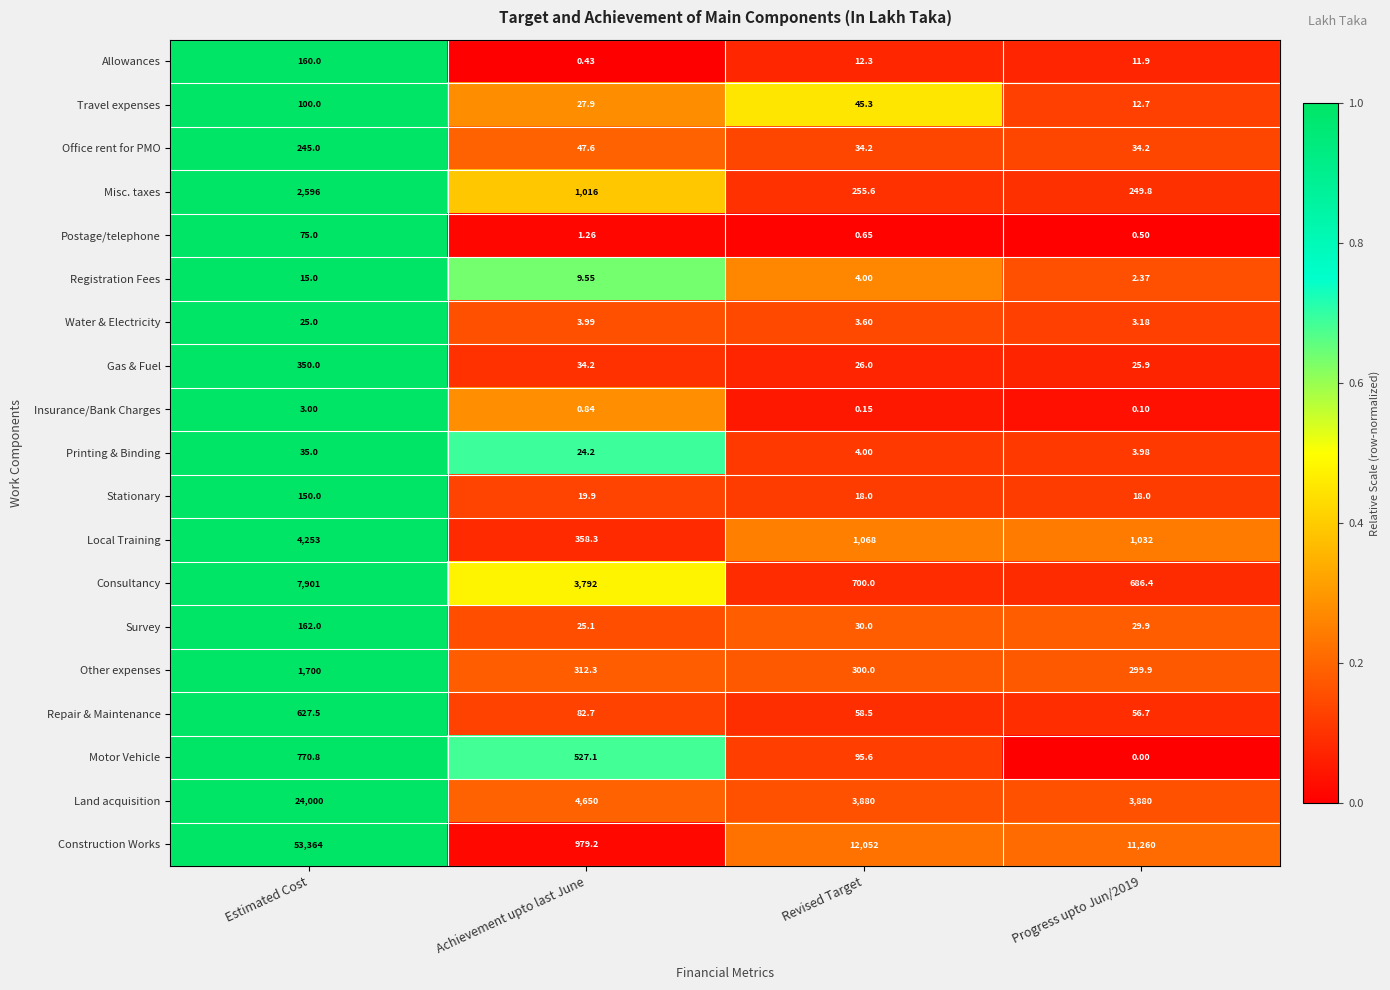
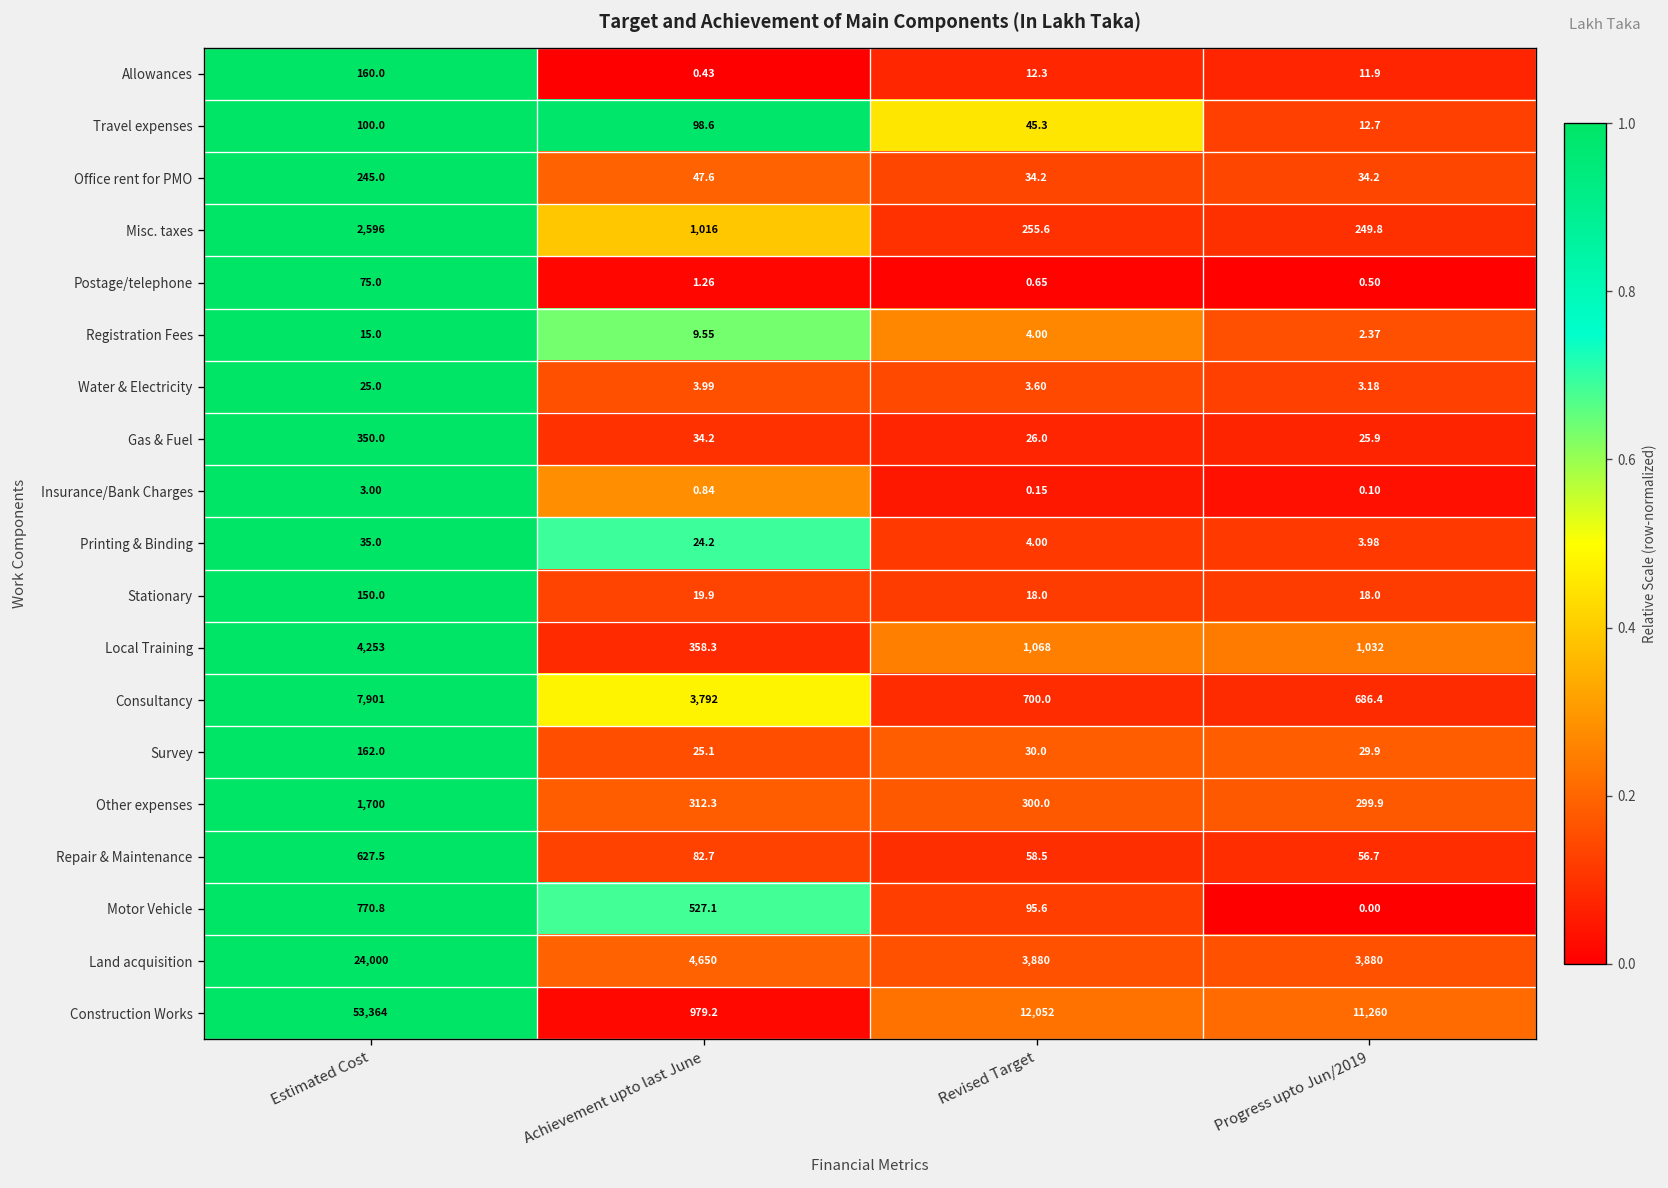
  {
    "Allowances": {
      "Estimated Cost": "160.0",
      "Achievement upto last June": "0.43",
      "Revised Target": "12.3",
      "Progress upto Jun/2019": "11.9"
    },
    "Travel expenses": {
      "Estimated Cost": "100.0",
-     "Achievement upto last June": "27.9",
+     "Achievement upto last June": "98.6",
      "Revised Target": "45.3",
      "Progress upto Jun/2019": "12.7"
    },
    "Office rent for PMO": {
      "Estimated Cost": "245.0",
      "Achievement upto last June": "47.6",
      "Revised Target": "34.2",
      "Progress upto Jun/2019": "34.2"
    },
    "Misc. taxes": {
      "Estimated Cost": "2,596",
      "Achievement upto last June": "1,016",
      "Revised Target": "255.6",
      "Progress upto Jun/2019": "249.8"
    },
    "Postage/telephone": {
      "Estimated Cost": "75.0",
      "Achievement upto last June": "1.26",
      "Revised Target": "0.65",
      "Progress upto Jun/2019": "0.50"
    },
    "Registration Fees": {
      "Estimated Cost": "15.0",
      "Achievement upto last June": "9.55",
      "Revised Target": "4.00",
      "Progress upto Jun/2019": "2.37"
    },
    "Water & Electricity": {
      "Estimated Cost": "25.0",
      "Achievement upto last June": "3.99",
      "Revised Target": "3.60",
      "Progress upto Jun/2019": "3.18"
    },
    "Gas & Fuel": {
      "Estimated Cost": "350.0",
      "Achievement upto last June": "34.2",
      "Revised Target": "26.0",
      "Progress upto Jun/2019": "25.9"
    },
    "Insurance/Bank Charges": {
      "Estimated Cost": "3.00",
      "Achievement upto last June": "0.84",
      "Revised Target": "0.15",
      "Progress upto Jun/2019": "0.10"
    },
    "Printing & Binding": {
      "Estimated Cost": "35.0",
      "Achievement upto last June": "24.2",
      "Revised Target": "4.00",
      "Progress upto Jun/2019": "3.98"
    },
    "Stationary": {
      "Estimated Cost": "150.0",
      "Achievement upto last June": "19.9",
      "Revised Target": "18.0",
      "Progress upto Jun/2019": "18.0"
    },
    "Local Training": {
      "Estimated Cost": "4,253",
      "Achievement upto last June": "358.3",
      "Revised Target": "1,068",
      "Progress upto Jun/2019": "1,032"
    },
    "Consultancy": {
      "Estimated Cost": "7,901",
      "Achievement upto last June": "3,792",
      "Revised Target": "700.0",
      "Progress upto Jun/2019": "686.4"
    },
    "Survey": {
      "Estimated Cost": "162.0",
      "Achievement upto last June": "25.1",
      "Revised Target": "30.0",
      "Progress upto Jun/2019": "29.9"
    },
    "Other expenses": {
      "Estimated Cost": "1,700",
      "Achievement upto last June": "312.3",
      "Revised Target": "300.0",
      "Progress upto Jun/2019": "299.9"
    },
    "Repair & Maintenance": {
      "Estimated Cost": "627.5",
      "Achievement upto last June": "82.7",
      "Revised Target": "58.5",
      "Progress upto Jun/2019": "56.7"
    },
    "Motor Vehicle": {
      "Estimated Cost": "770.8",
      "Achievement upto last June": "527.1",
      "Revised Target": "95.6",
      "Progress upto Jun/2019": "0.00"
    },
    "Land acquisition": {
      "Estimated Cost": "24,000",
      "Achievement upto last June": "4,650",
      "Revised Target": "3,880",
      "Progress upto Jun/2019": "3,880"
    },
    "Construction Works": {
      "Estimated Cost": "53,364",
      "Achievement upto last June": "979.2",
      "Revised Target": "12,052",
      "Progress upto Jun/2019": "11,260"
    }
  }
